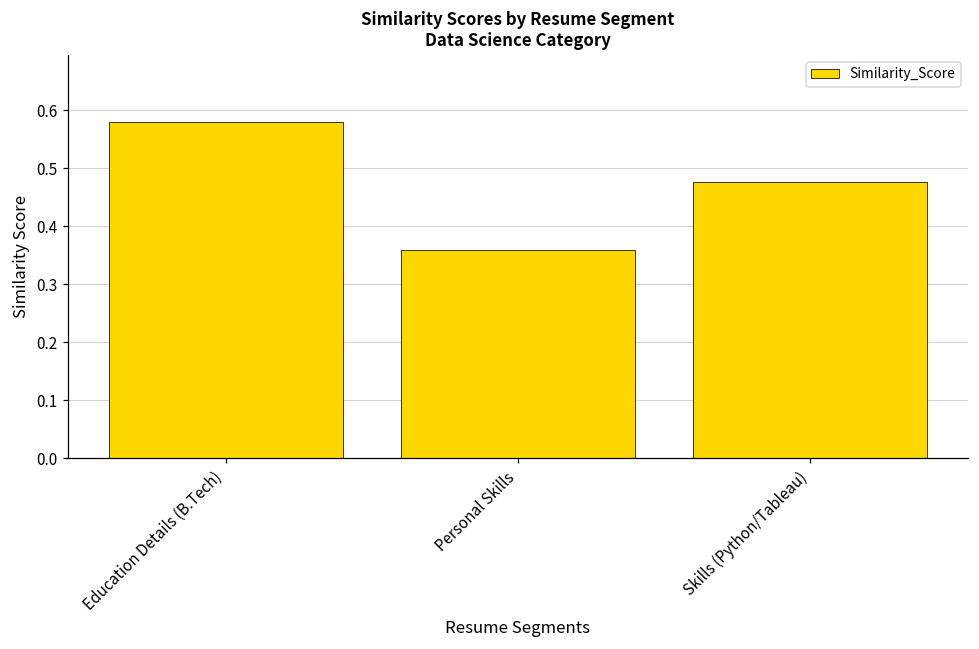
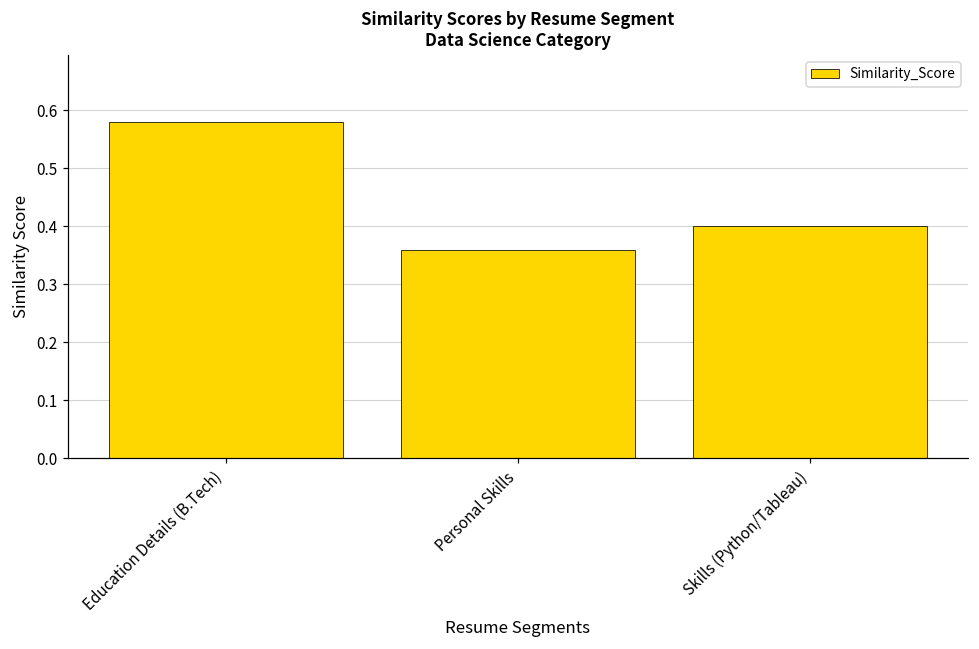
  {
    "Education Details (B.Tech)": 0.58,
    "Personal Skills": 0.36,
-   "Skills (Python/Tableau)": 0.48
+   "Skills (Python/Tableau)": 0.40
  }
